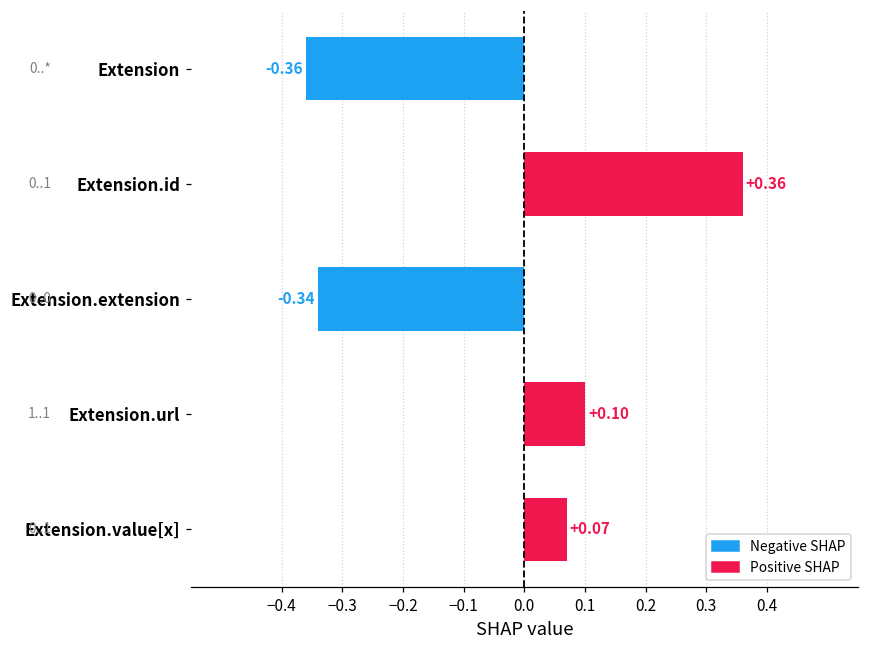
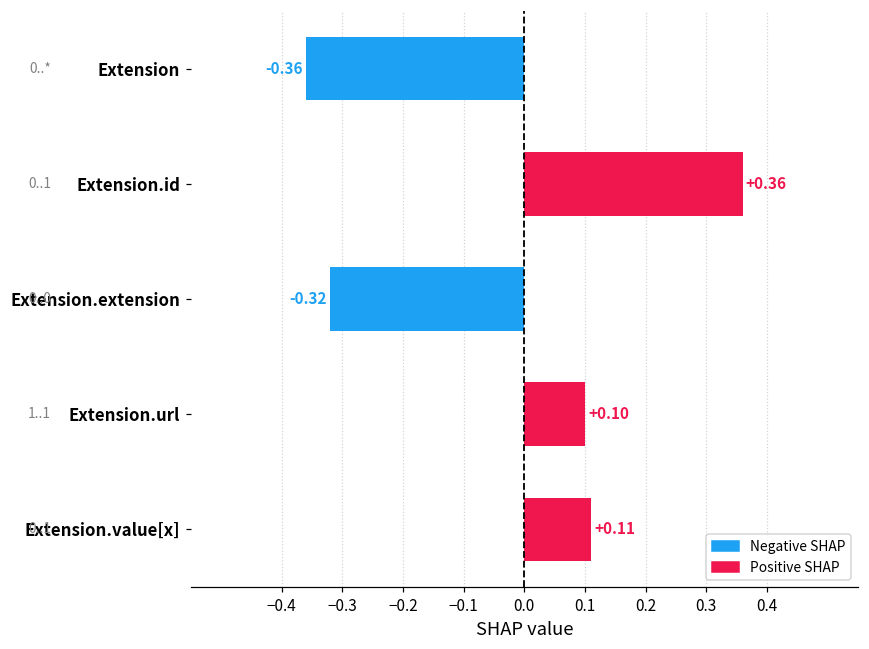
  {
    "Extension": "-0.36",
    "Extension.id": "+0.36",
-   "Extension.extension": "-0.34",
+   "Extension.extension": "-0.32",
    "Extension.url": "+0.10",
-   "Extension.value[x]": "+0.07"
+   "Extension.value[x]": "+0.11"
  }
